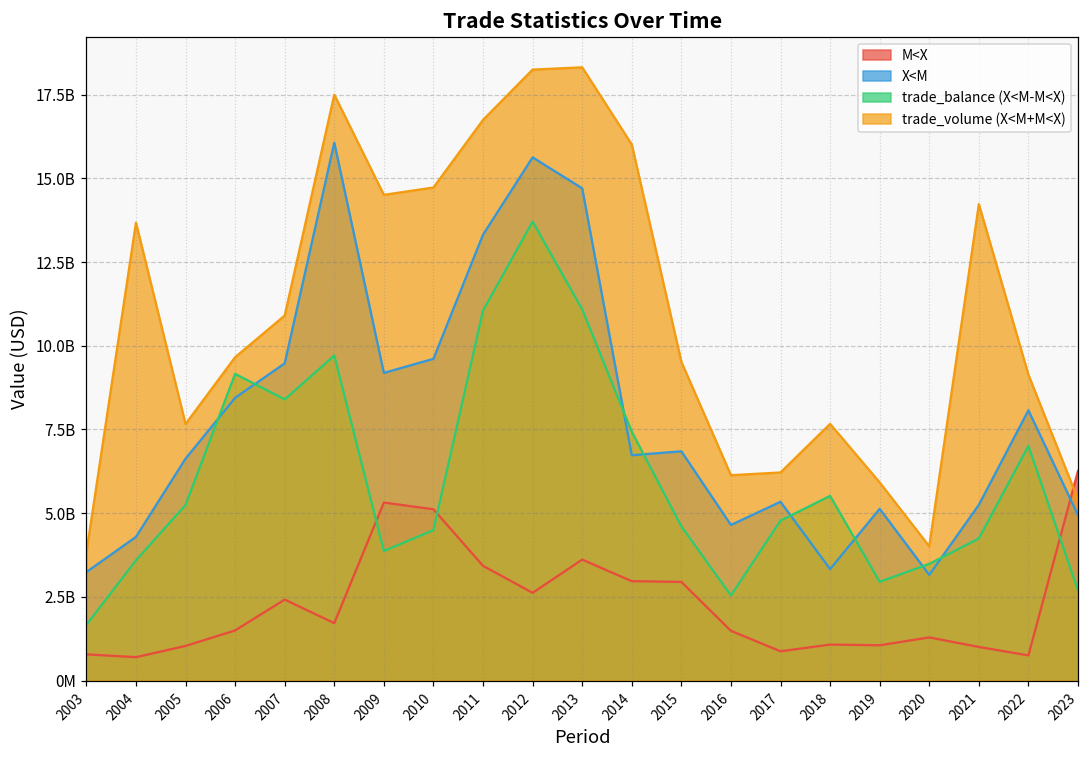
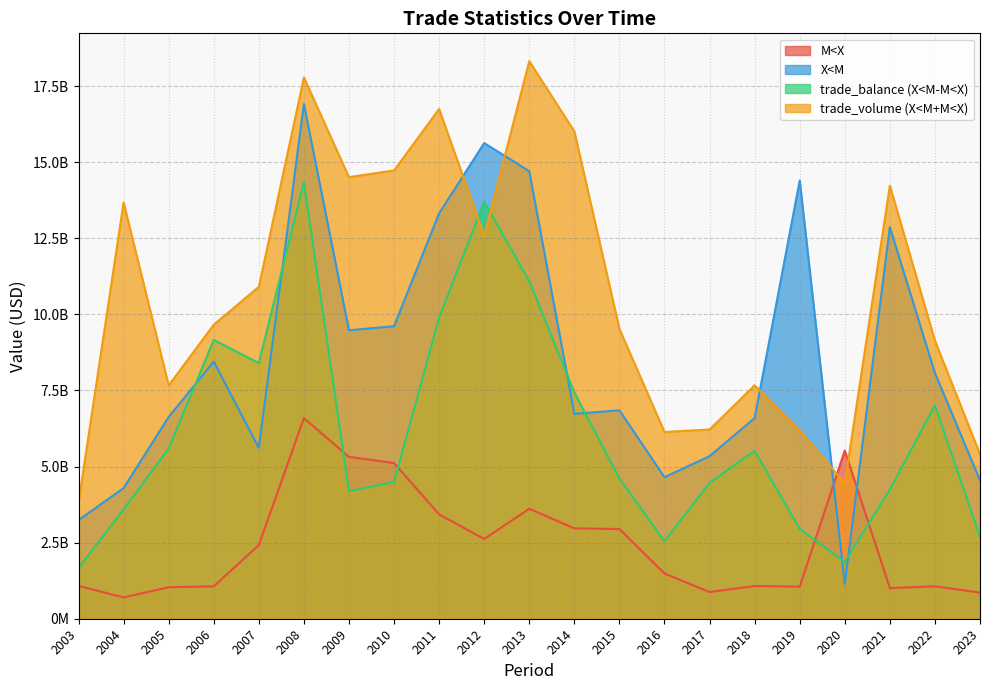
  {
    "M<X": {
-     "2003": 800000000,
+     "2003": 1100000000,
      "2004": 700000000,
      "2005": 1000000000,
-     "2006": 1500000000,
+     "2006": 1100000000,
      "2007": 2400000000,
-     "2008": 1700000000,
+     "2008": 6600000000,
      "2009": 5300000000,
      "2010": 5100000000,
      "2011": 3400000000,
      "2012": 2600000000,
      "2013": 3600000000,
      "2014": 3000000000,
      "2015": 2900000000,
      "2016": 1500000000,
      "2017": 900000000,
      "2018": 1100000000,
      "2019": 1100000000,
-     "2020": 1300000000,
+     "2020": 5500000000,
      "2021": 1000000000,
-     "2022": 800000000,
-     "2023": 6300000000
+     "2022": 1100000000,
+     "2023": 900000000
    },
    "X<M": {
      "2003": 3200000000,
      "2004": 4300000000,
      "2005": 6600000000,
      "2006": 8400000000,
-     "2007": 9500000000,
-     "2008": 16100000000,
-     "2009": 9200000000,
+     "2007": 5600000000,
+     "2008": 16900000000,
+     "2009": 9500000000,
      "2010": 9600000000,
      "2011": 13300000000,
      "2012": 15600000000,
      "2013": 14700000000,
      "2014": 6700000000,
      "2015": 6800000000,
      "2016": 4600000000,
      "2017": 5300000000,
-     "2018": 3300000000,
-     "2019": 5100000000,
-     "2020": 3200000000,
-     "2021": 5200000000,
+     "2018": 6600000000,
+     "2019": 14400000000,
+     "2020": 1100000000,
+     "2021": 12900000000,
      "2022": 8100000000,
-     "2023": 4900000000
+     "2023": 4500000000
    },
    "trade_balance (X<M-M<X)": {
      "2003": 1700000000,
      "2004": 3600000000,
-     "2005": 5200000000,
+     "2005": 5600000000,
      "2006": 9200000000,
      "2007": 8400000000,
-     "2008": 9700000000,
-     "2009": 3900000000,
+     "2008": 14300000000,
+     "2009": 4200000000,
      "2010": 4500000000,
-     "2011": 11100000000,
+     "2011": 9900000000,
      "2012": 13700000000,
      "2013": 11100000000,
      "2014": 7400000000,
      "2015": 4600000000,
      "2016": 2500000000,
-     "2017": 4800000000,
+     "2017": 4500000000,
      "2018": 5500000000,
      "2019": 3000000000,
-     "2020": 3500000000,
+     "2020": 1900000000,
      "2021": 4200000000,
      "2022": 7000000000,
      "2023": 2700000000
    },
    "trade_volume (X<M+M<X)": {
      "2003": 3800000000,
      "2004": 13700000000,
      "2005": 7700000000,
      "2006": 9700000000,
      "2007": 10900000000,
-     "2008": 17500000000,
+     "2008": 17800000000,
      "2009": 14500000000,
      "2010": 14700000000,
      "2011": 16700000000,
-     "2012": 18200000000,
+     "2012": 12600000000,
      "2013": 18300000000,
      "2014": 16000000000,
      "2015": 9500000000,
      "2016": 6100000000,
      "2017": 6200000000,
      "2018": 7700000000,
-     "2019": 5900000000,
-     "2020": 4000000000,
+     "2019": 6200000000,
+     "2020": 4400000000,
      "2021": 14200000000,
      "2022": 9100000000,
      "2023": 5400000000
    }
  }
